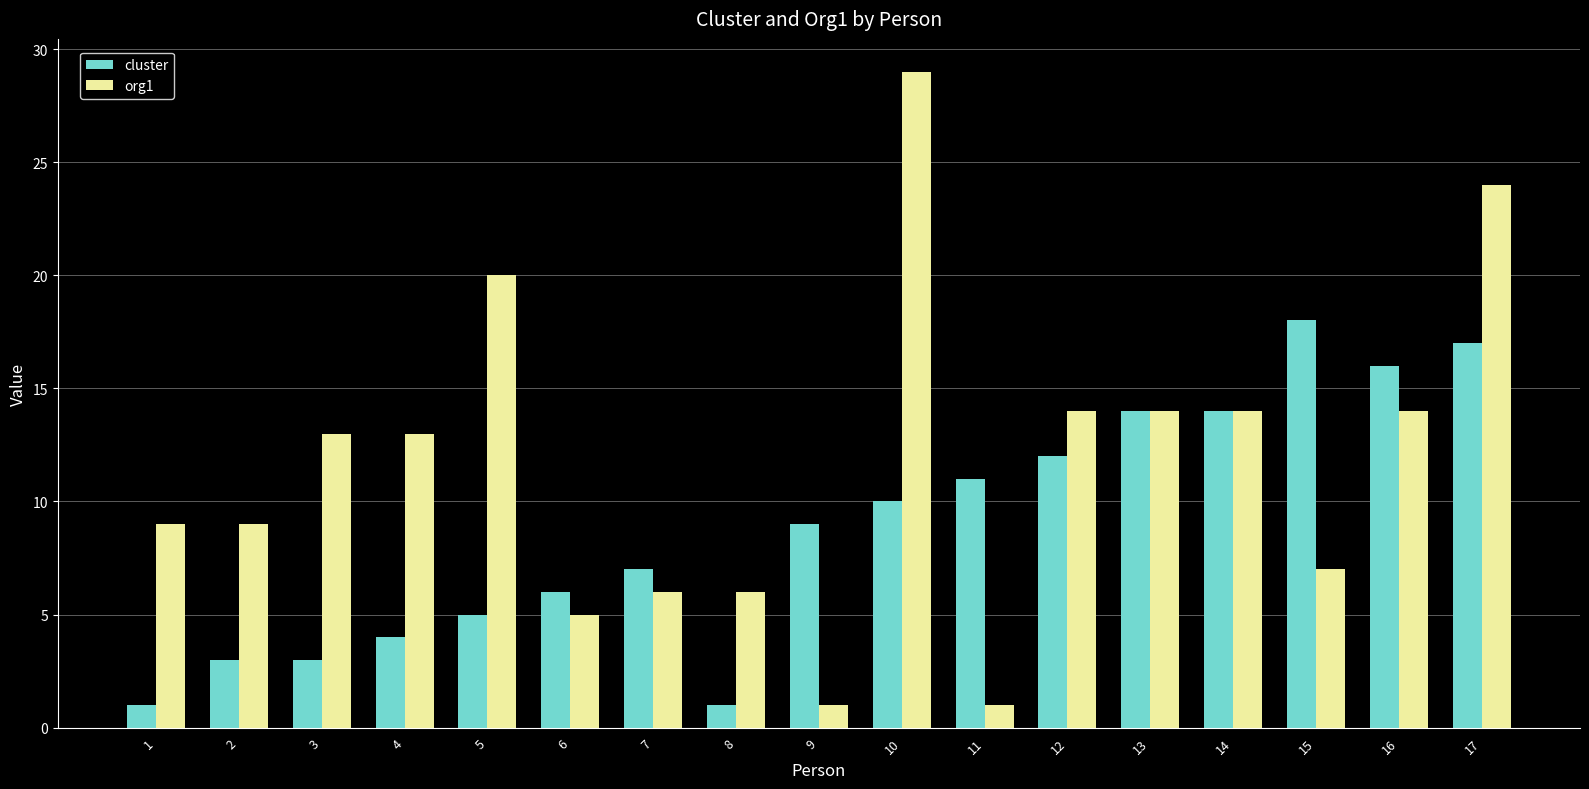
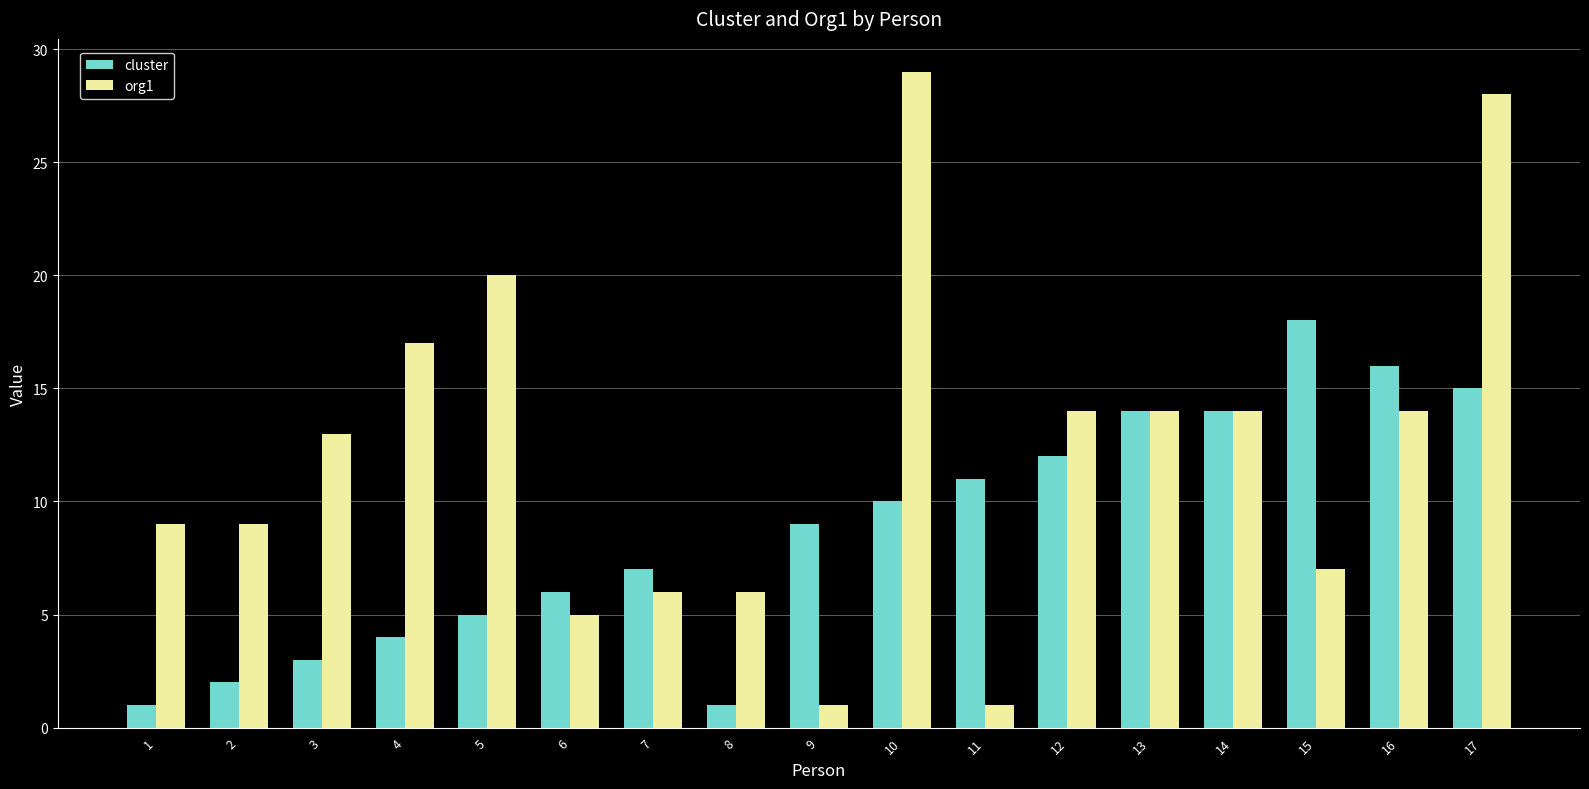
  {
    "cluster": {
      "1": 1,
-     "2": 3,
+     "2": 2,
      "3": 3,
      "4": 4,
      "5": 5,
      "6": 6,
      "7": 7,
      "8": 1,
      "9": 9,
      "10": 10,
      "11": 11,
      "12": 12,
      "13": 14,
      "14": 14,
      "15": 18,
      "16": 16,
-     "17": 17
+     "17": 15
    },
    "org1": {
      "1": 9,
      "2": 9,
      "3": 13,
-     "4": 13,
+     "4": 17,
      "5": 20,
      "6": 5,
      "7": 6,
      "8": 6,
      "9": 1,
      "10": 29,
      "11": 1,
      "12": 14,
      "13": 14,
      "14": 14,
      "15": 7,
      "16": 14,
-     "17": 24
+     "17": 28
    }
  }
